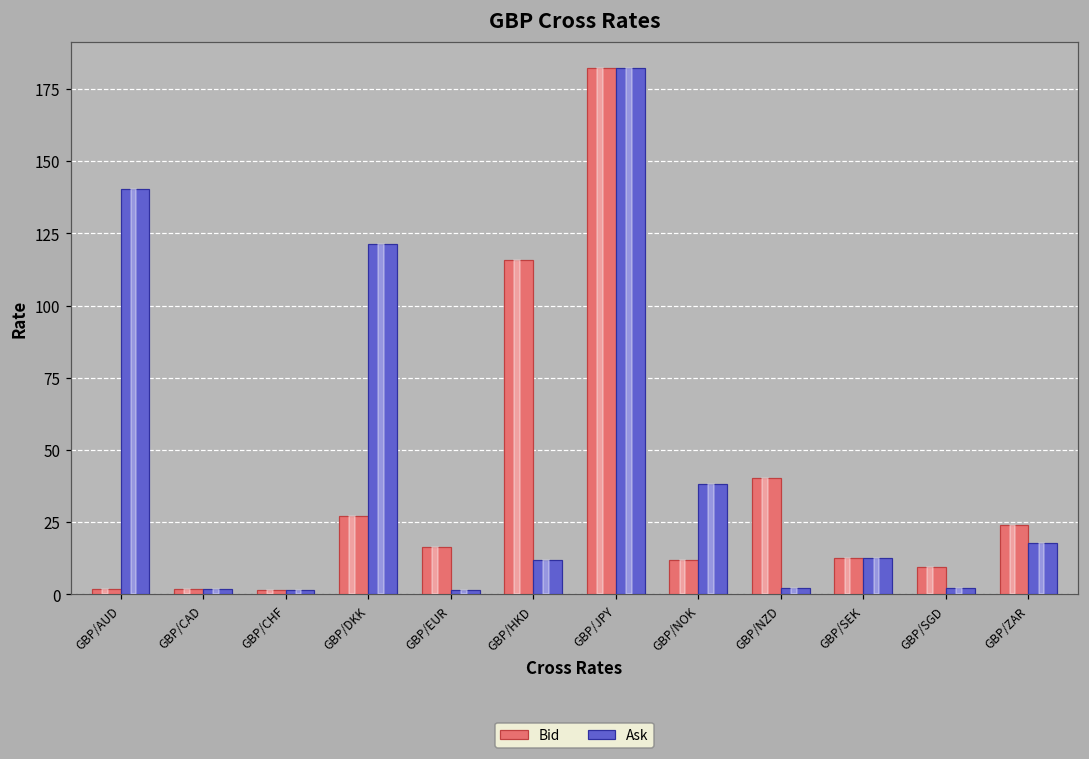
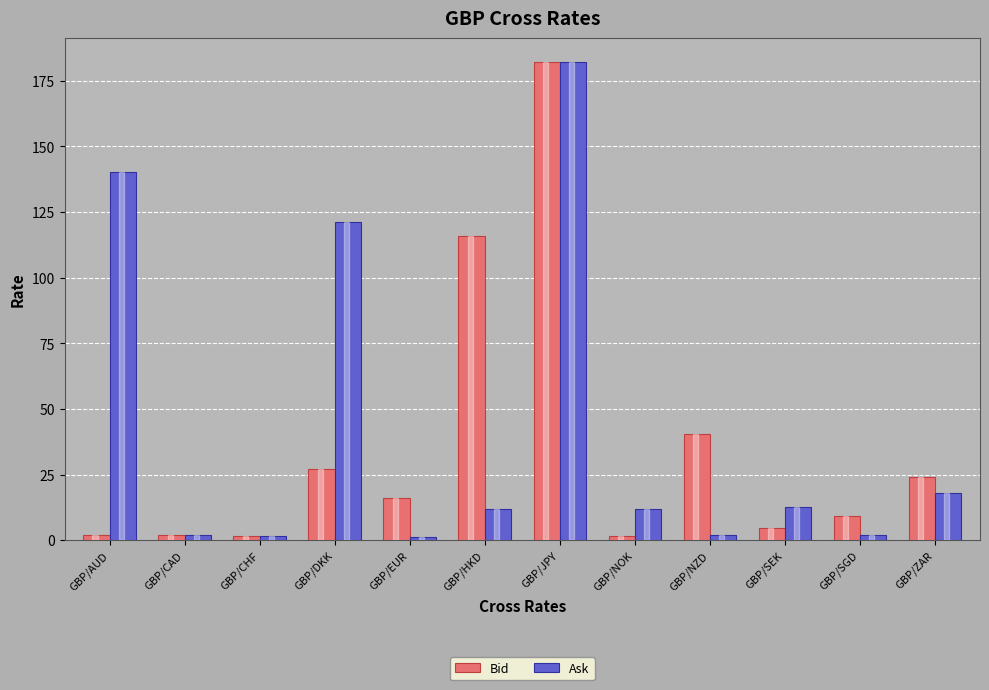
  {
    "Bid": {
      "GBP/AUD": 2,
      "GBP/CAD": 2,
      "GBP/CHF": 1,
      "GBP/DKK": 27,
      "GBP/EUR": 16,
      "GBP/HKD": 116,
      "GBP/JPY": 182,
-     "GBP/NOK": 12,
+     "GBP/NOK": 2,
      "GBP/NZD": 40,
-     "GBP/SEK": 13,
+     "GBP/SEK": 5,
      "GBP/SGD": 9,
      "GBP/ZAR": 24
    },
    "Ask": {
      "GBP/AUD": 140,
      "GBP/CAD": 2,
      "GBP/CHF": 1,
      "GBP/DKK": 121,
      "GBP/EUR": 1,
      "GBP/HKD": 12,
      "GBP/JPY": 182,
-     "GBP/NOK": 38,
+     "GBP/NOK": 12,
      "GBP/NZD": 2,
      "GBP/SEK": 13,
      "GBP/SGD": 2,
      "GBP/ZAR": 18
    }
  }
